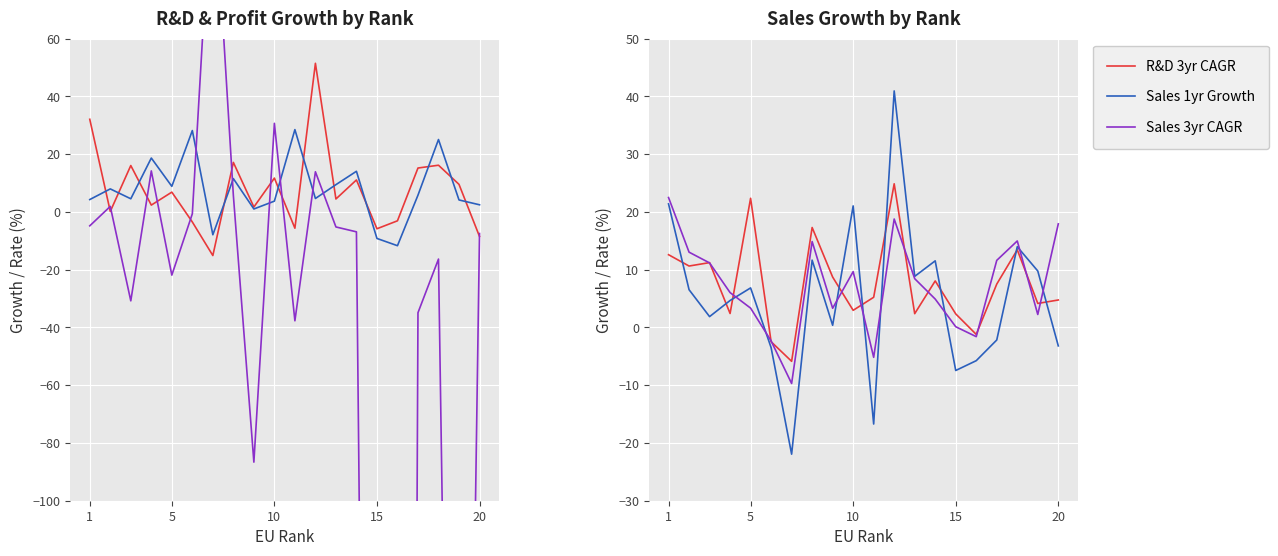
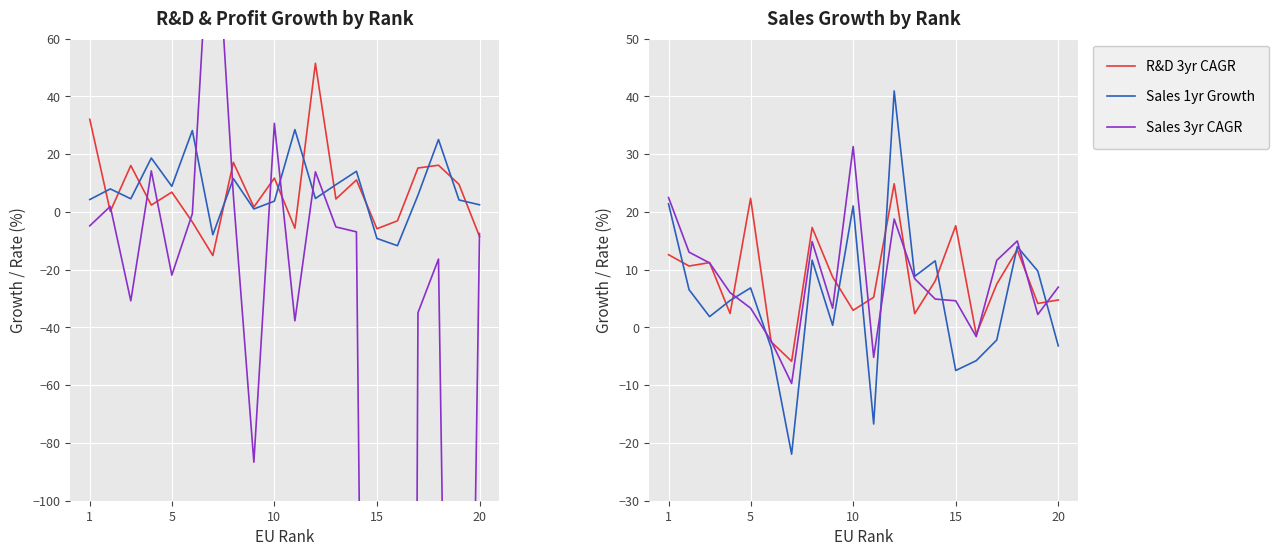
  {
    "Sales Growth by Rank": {
      "R&D 3yr CAGR": {
        "1": 13,
        "5": 22,
        "10": 3,
-       "15": 2,
+       "15": 18,
        "20": 5
      },
      "Sales 1yr Growth": {
        "1": 21,
        "5": 7,
        "10": 21,
        "15": -7,
        "20": -3
      },
      "Sales 3yr CAGR": {
        "1": 23,
        "5": 3,
-       "10": 10,
-       "15": 0,
-       "20": 18
+       "10": 31,
+       "15": 5,
+       "20": 7
      }
    }
  }
